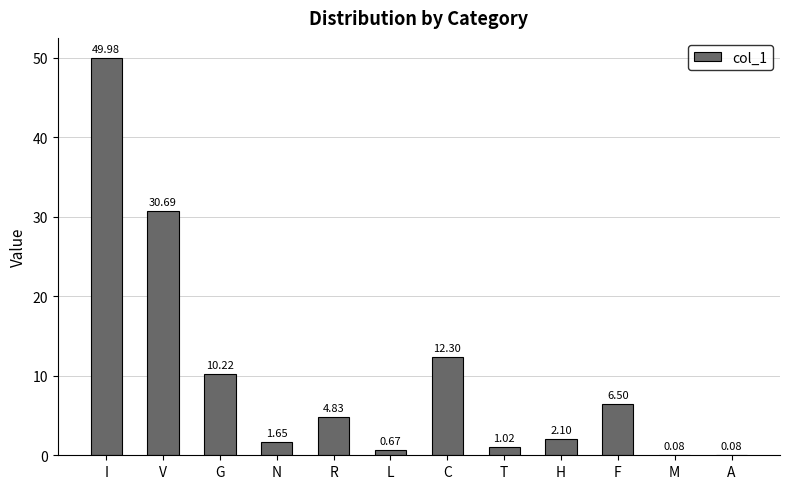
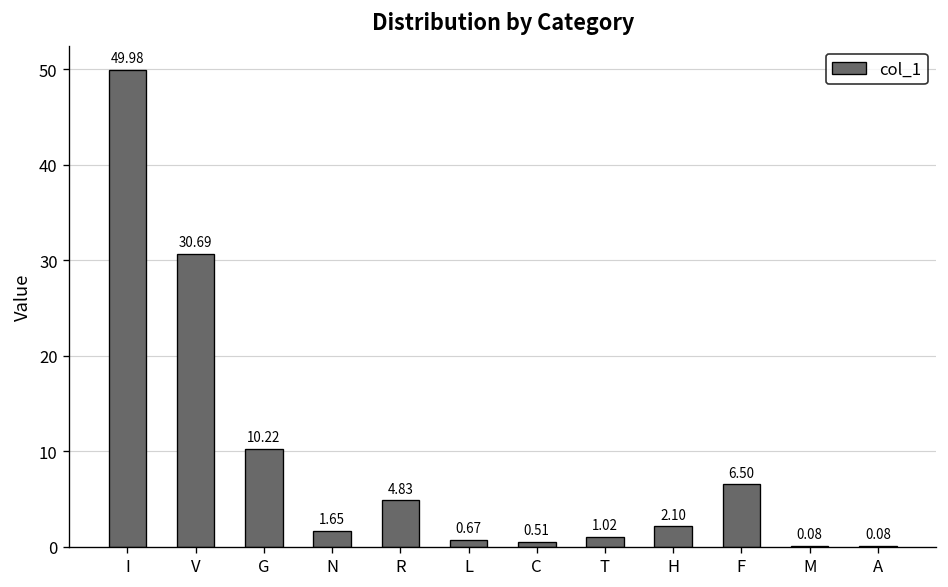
  {
    "I": 49.98,
    "V": 30.69,
    "G": 10.22,
    "N": 1.65,
    "R": 4.83,
    "L": 0.67,
-   "C": 12.30,
+   "C": 0.51,
    "T": 1.02,
    "H": 2.10,
    "F": 6.50,
    "M": 0.08,
    "A": 0.08
  }
